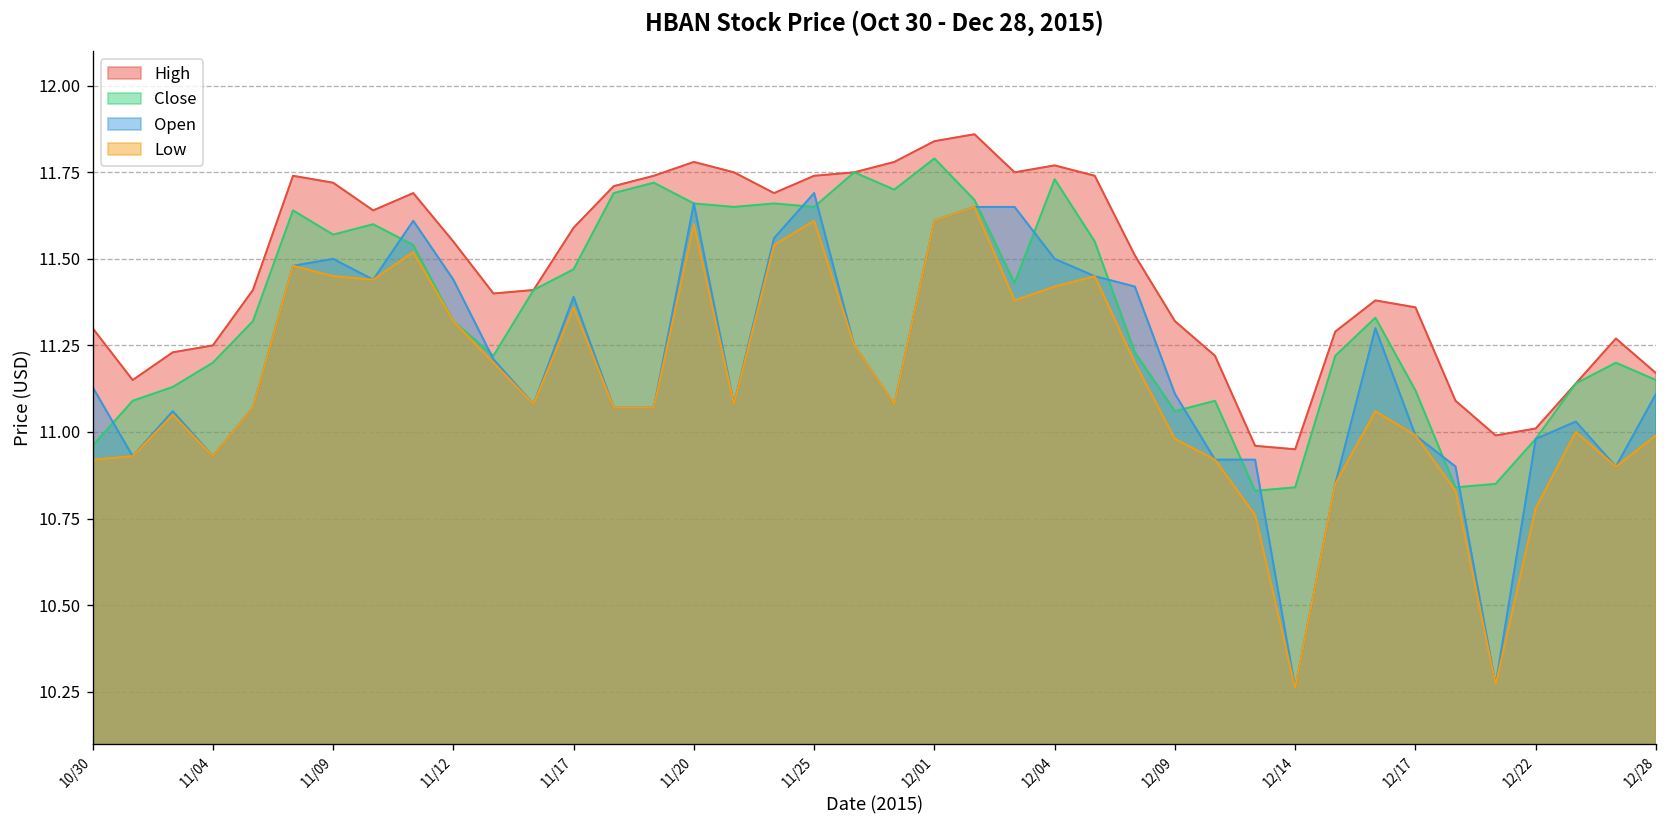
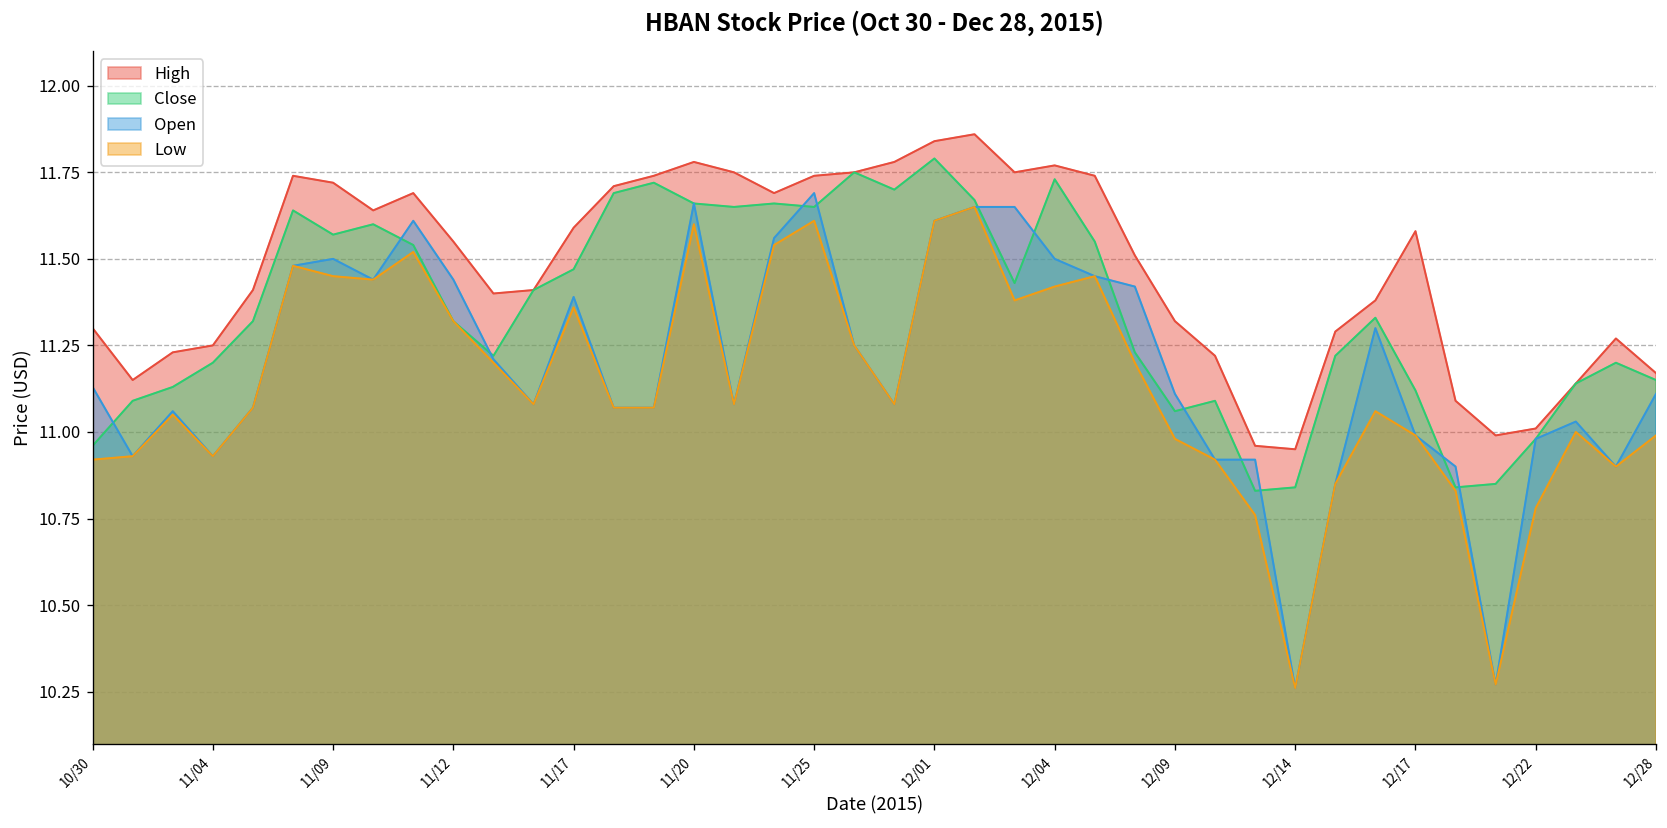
  {
    "High": {
      "10/30": 11.30,
      "11/04": 11.25,
      "11/09": 11.72,
      "11/12": 11.55,
      "11/17": 11.59,
      "11/20": 11.78,
      "11/25": 11.74,
      "12/01": 11.84,
      "12/04": 11.77,
      "12/09": 11.32,
      "12/14": 10.95,
-     "12/17": 11.36,
+     "12/17": 11.58,
      "12/22": 11.01,
      "12/28": 11.17
    },
    "Close": {
      "10/30": 10.96,
      "11/04": 11.20,
      "11/09": 11.57,
      "11/17": 11.47,
      "11/25": 11.65,
      "12/01": 11.79,
      "12/04": 11.73,
      "12/09": 11.06,
      "12/14": 10.84,
      "12/17": 11.12,
      "12/28": 11.15
    },
    "Open": {
      "10/30": 11.13,
      "11/09": 11.50,
      "11/12": 11.44,
      "11/17": 11.39,
      "11/25": 11.69,
      "12/04": 11.50,
      "12/09": 11.11,
      "12/28": 11.11
    },
    "Low": {
      "10/30": 10.92,
      "11/09": 11.45,
      "11/17": 11.36,
      "11/20": 11.60,
      "11/25": 11.61,
      "12/04": 11.42,
      "12/09": 10.98,
      "12/22": 10.78,
      "12/28": 10.99
    }
  }
